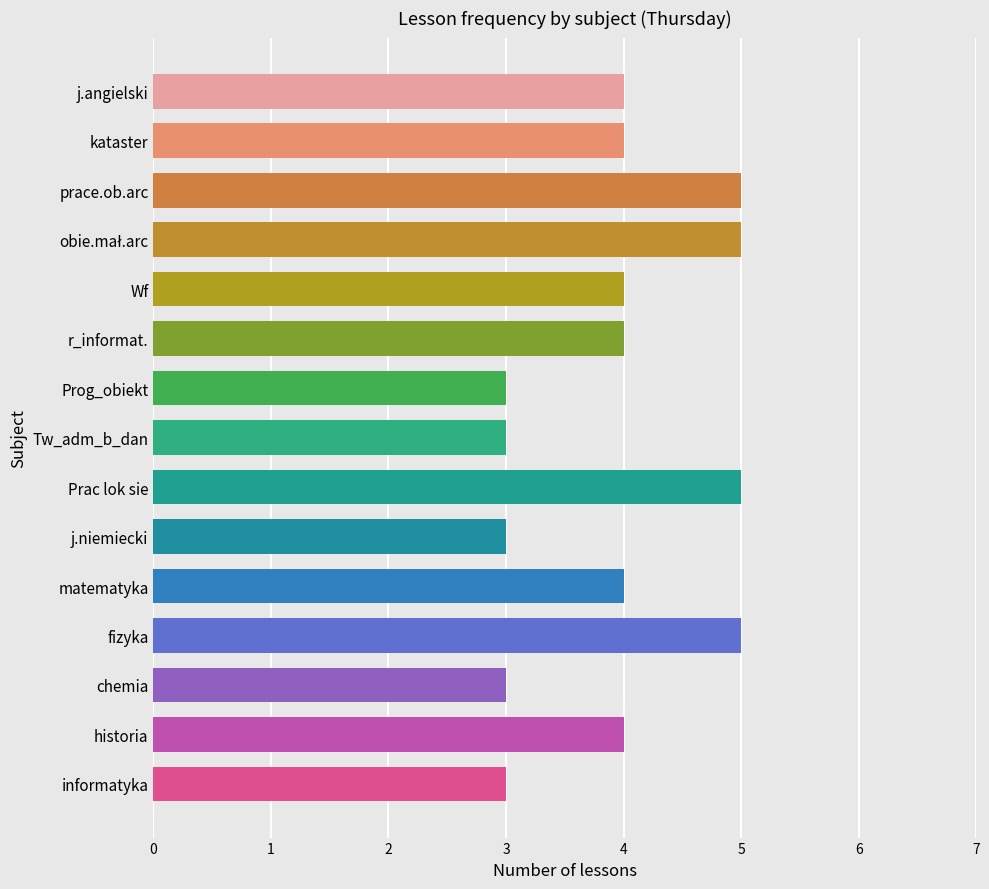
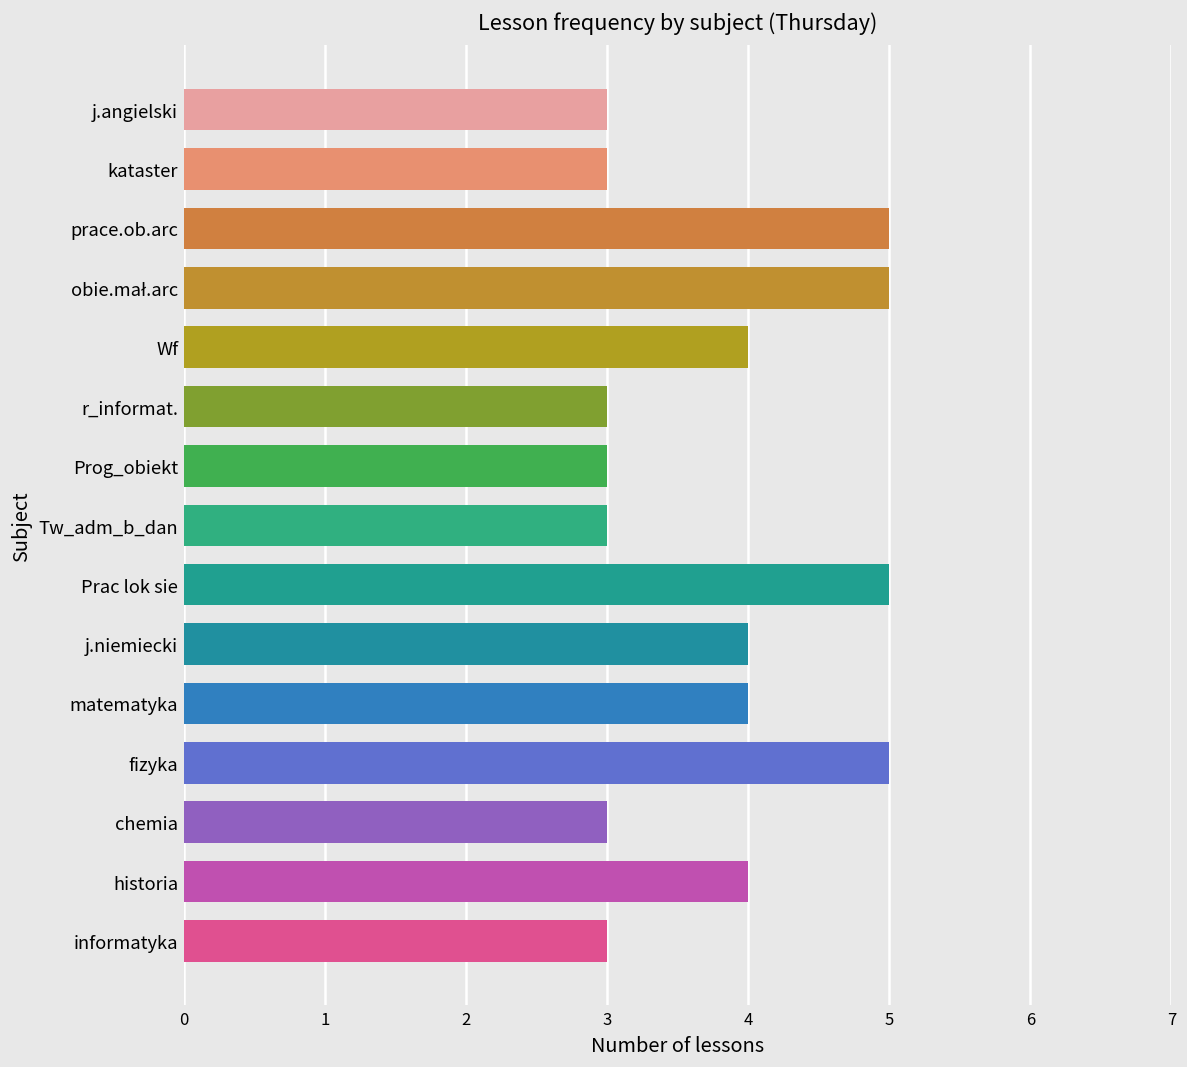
  {
-   "j.angielski": 4,
-   "kataster": 4,
+   "j.angielski": 3,
+   "kataster": 3,
    "prace.ob.arc": 5,
    "obie.mał.arc": 5,
    "Wf": 4,
-   "r_informat.": 4,
+   "r_informat.": 3,
    "Prog_obiekt": 3,
    "Tw_adm_b_dan": 3,
    "Prac lok sie": 5,
-   "j.niemiecki": 3,
+   "j.niemiecki": 4,
    "matematyka": 4,
    "fizyka": 5,
    "chemia": 3,
    "historia": 4,
    "informatyka": 3
  }
